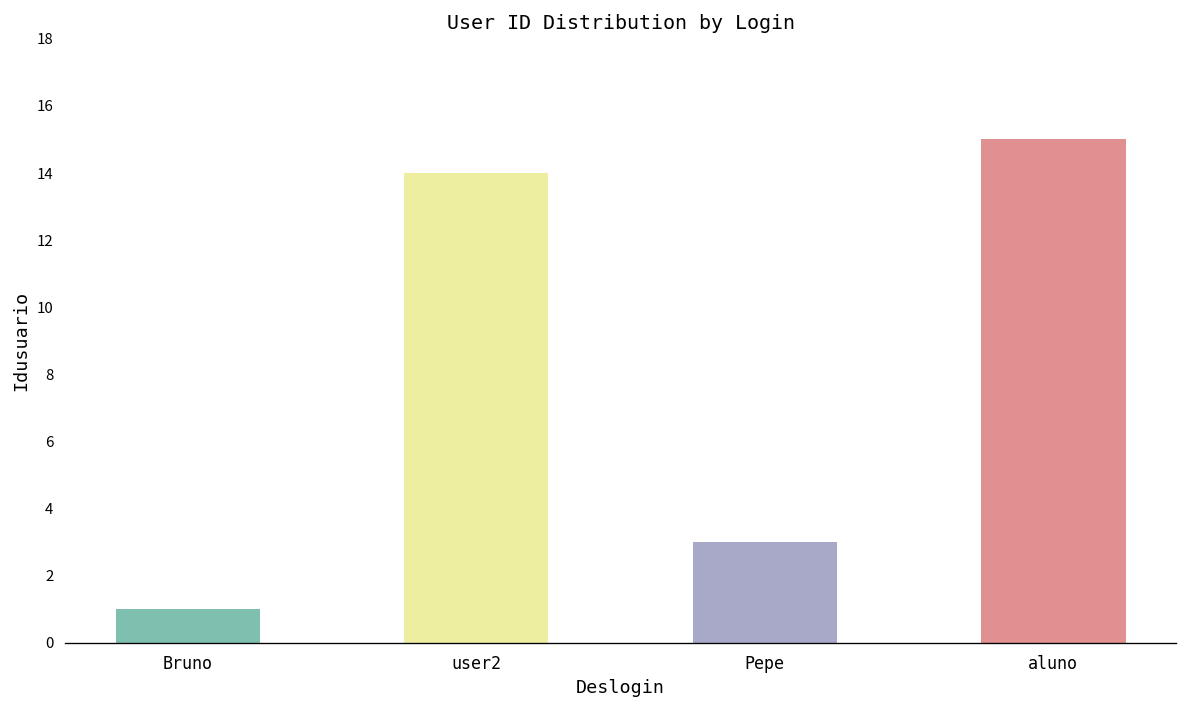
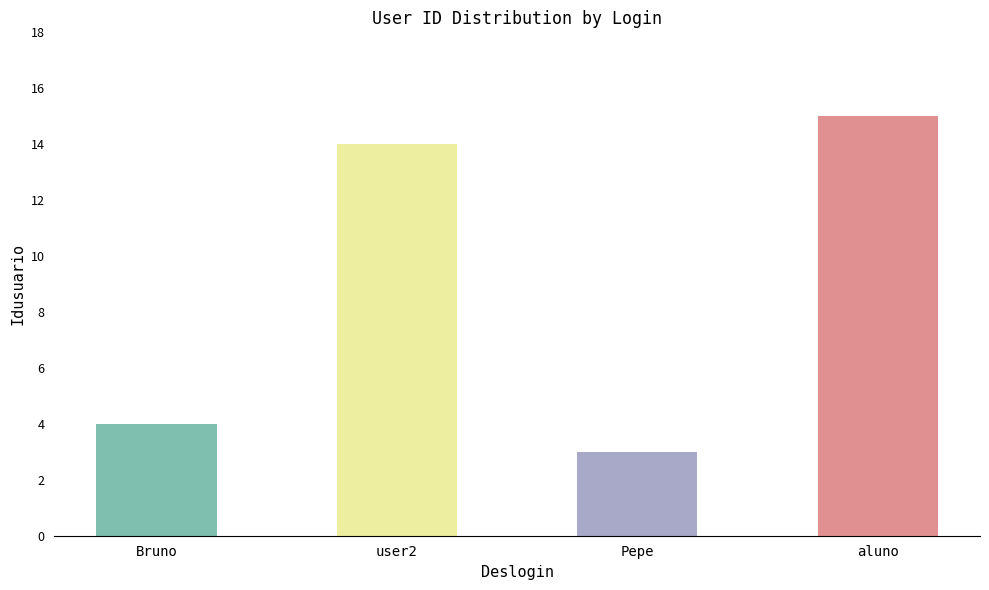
  {
-   "Bruno": 1,
+   "Bruno": 4,
    "user2": 14,
    "Pepe": 3,
    "aluno": 15
  }
